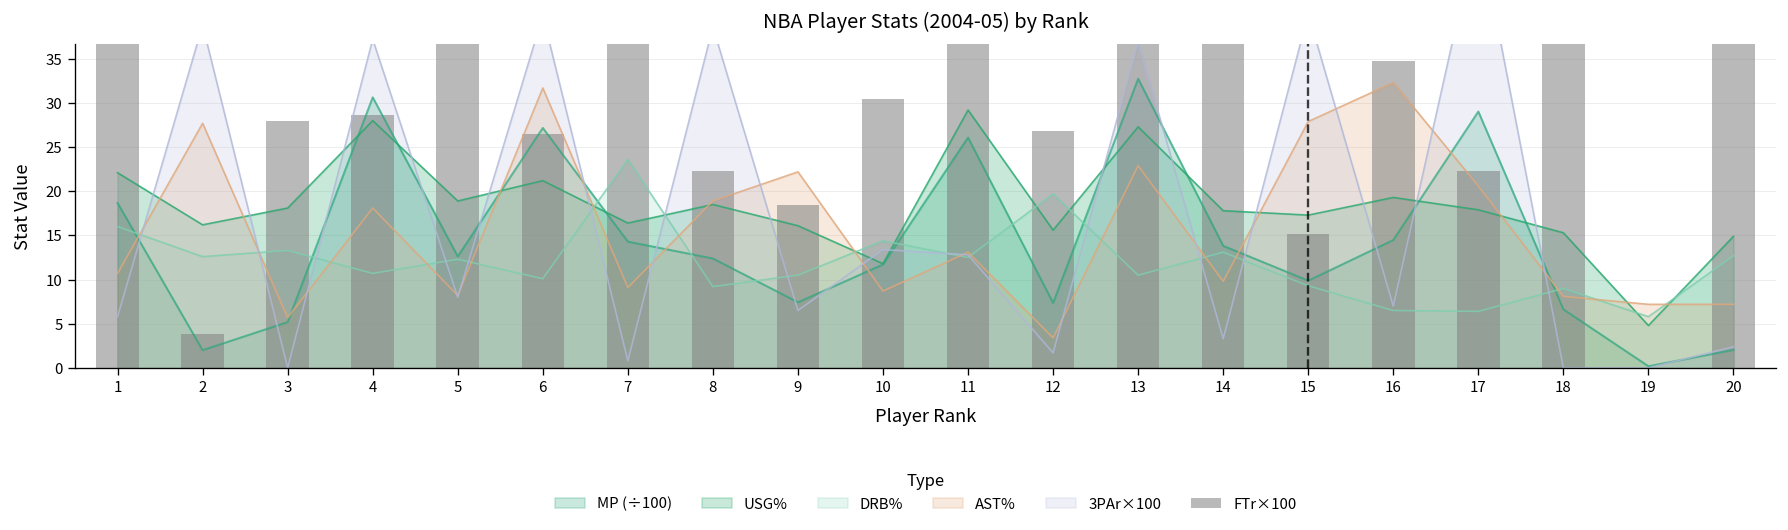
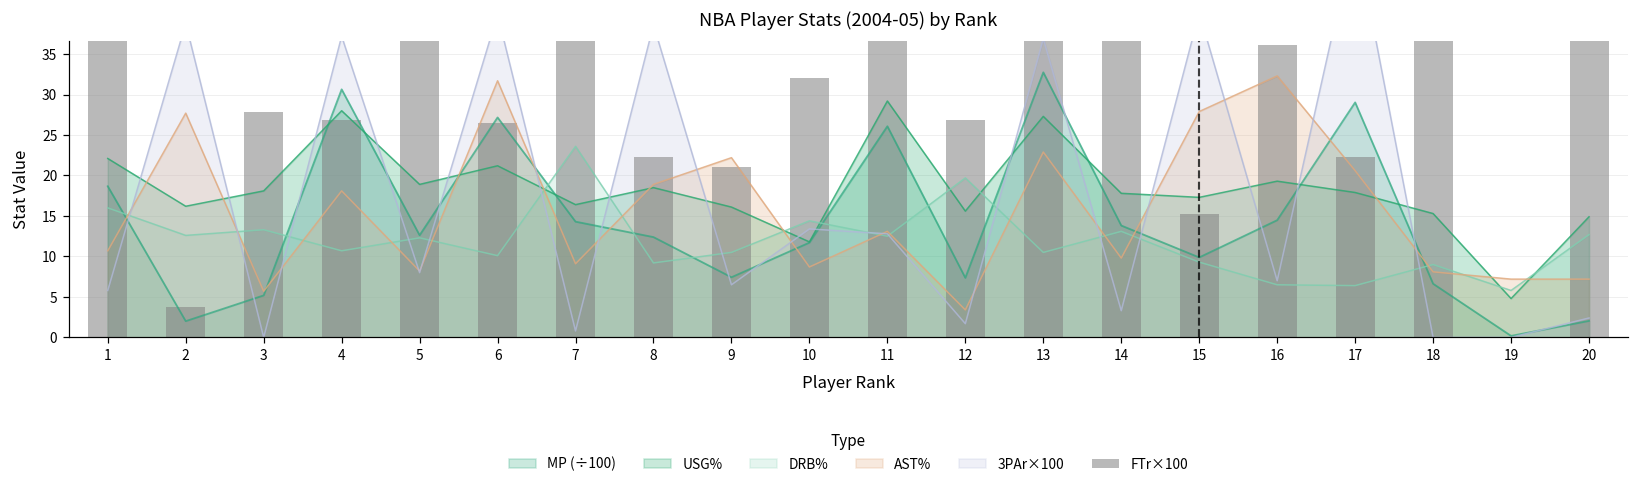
  {
    "FTr×100": {
      "2": 4,
      "3": 28,
-     "4": 29,
+     "4": 27,
      "6": 27,
      "8": 22,
-     "9": 18,
-     "10": 30,
+     "9": 21,
+     "10": 32,
      "12": 27,
      "15": 15,
-     "16": 35,
+     "16": 36,
      "17": 22,
      "19": 0
    }
  }
